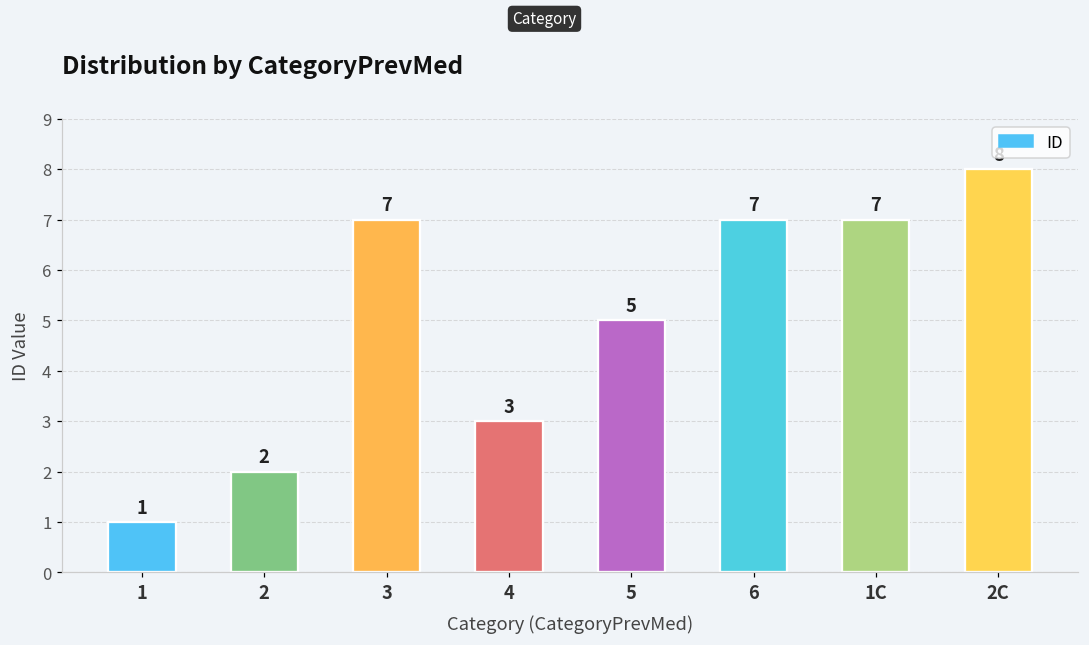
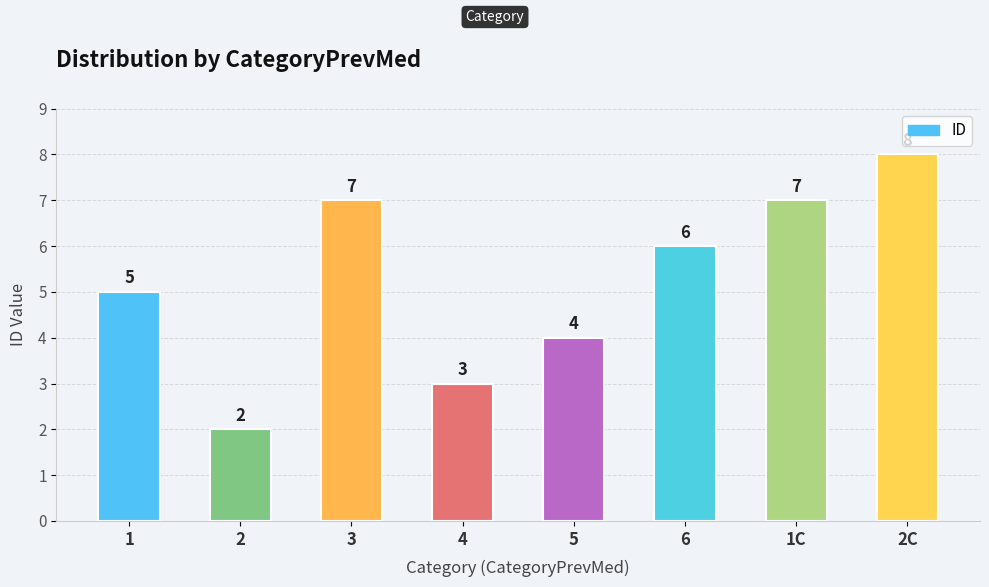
  {
-   "1": 1,
+   "1": 5,
    "2": 2,
    "3": 7,
    "4": 3,
-   "5": 5,
-   "6": 7,
+   "5": 4,
+   "6": 6,
    "1C": 7
  }
